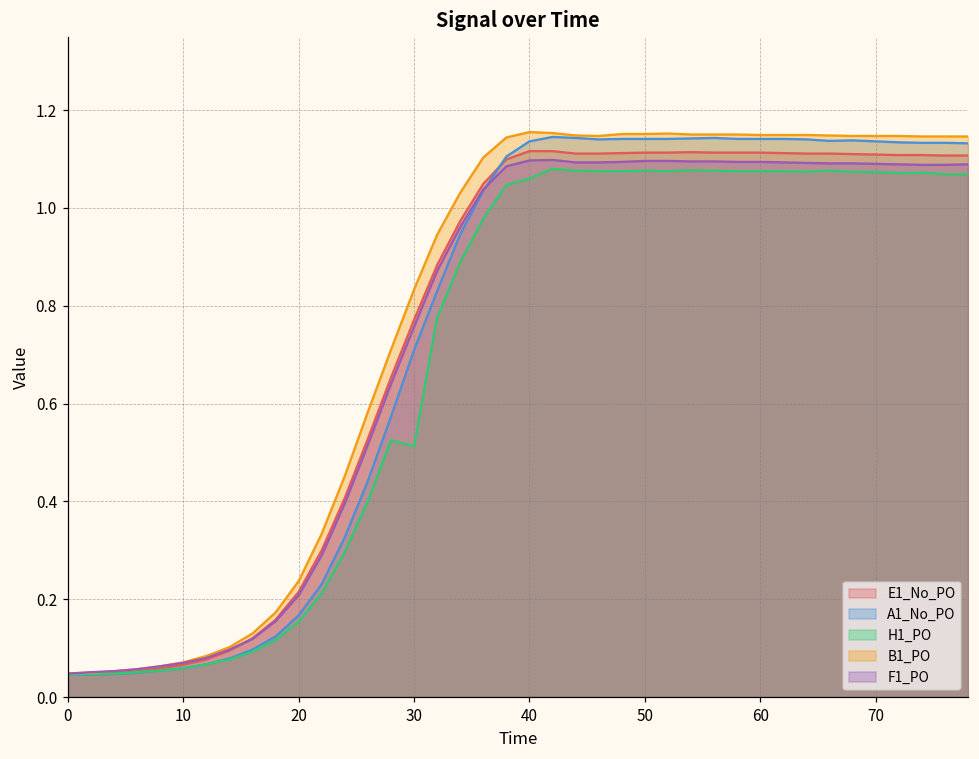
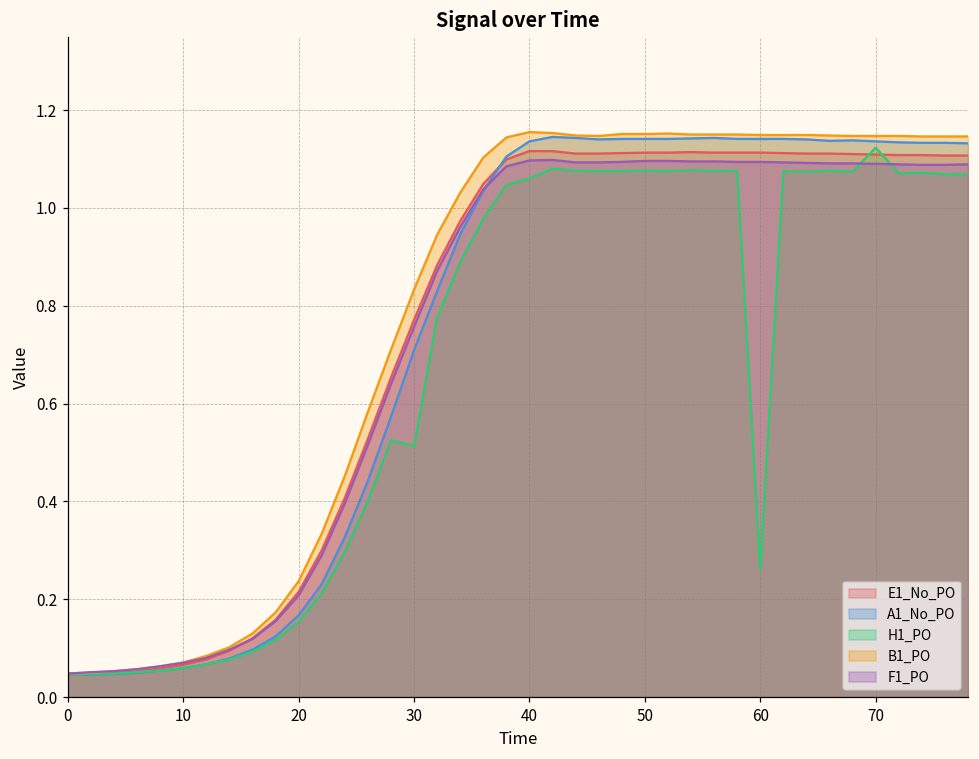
  {
    "H1_PO": {
      "20": 0.15,
      "30": 0.51,
      "40": 1.06,
      "50": 1.08,
-     "60": 1.08,
-     "70": 1.07
+     "60": 0.26,
+     "70": 1.12
    }
  }
